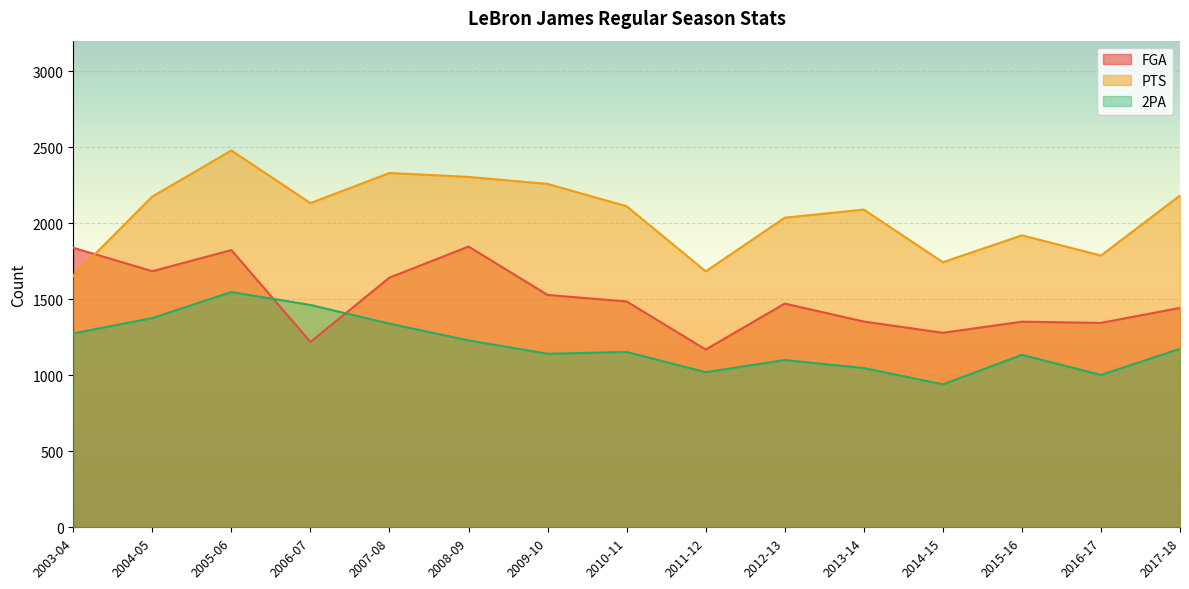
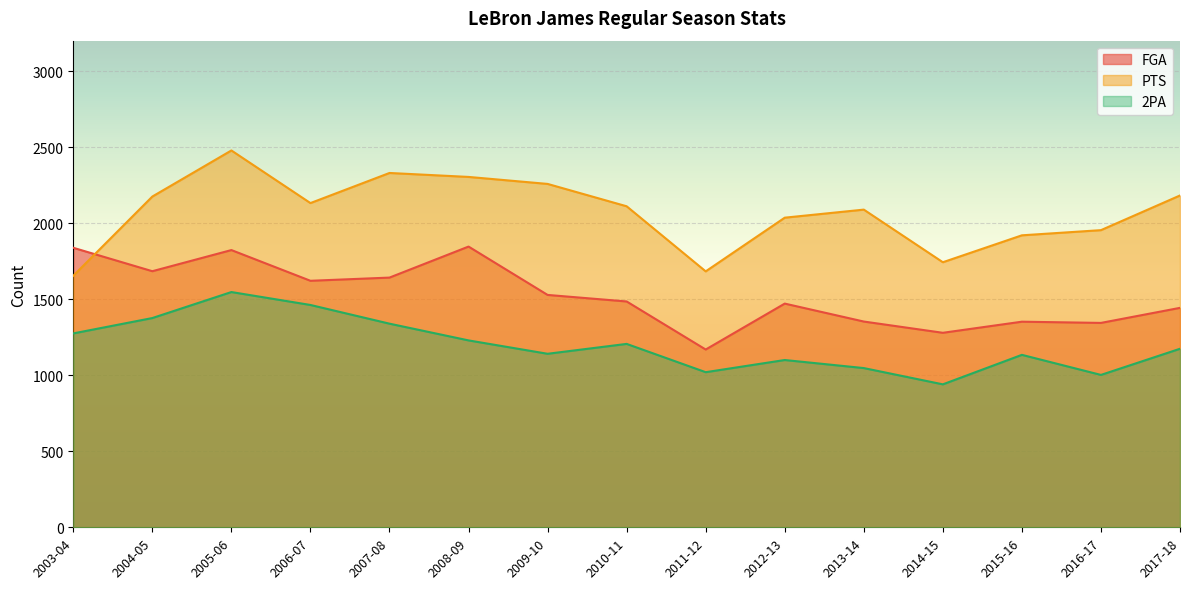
  {
    "FGA": {
      "2003-04": 1840,
      "2004-05": 1680,
      "2005-06": 1820,
-     "2006-07": 1220,
+     "2006-07": 1620,
      "2007-08": 1640,
      "2008-09": 1850,
      "2009-10": 1530,
      "2010-11": 1490,
      "2011-12": 1170,
      "2012-13": 1470,
      "2013-14": 1350,
      "2014-15": 1280,
      "2015-16": 1350,
      "2016-17": 1340,
      "2017-18": 1440
    },
    "PTS": {
      "2003-04": 1650,
      "2004-05": 2180,
      "2005-06": 2480,
      "2006-07": 2130,
      "2007-08": 2330,
      "2008-09": 2300,
      "2009-10": 2260,
      "2010-11": 2110,
      "2011-12": 1680,
      "2012-13": 2040,
      "2013-14": 2090,
      "2014-15": 1740,
      "2015-16": 1920,
-     "2016-17": 1790,
+     "2016-17": 1950,
      "2017-18": 2180
    },
    "2PA": {
      "2003-04": 1280,
      "2004-05": 1380,
      "2005-06": 1550,
      "2006-07": 1460,
      "2007-08": 1340,
      "2008-09": 1230,
      "2009-10": 1140,
-     "2010-11": 1150,
+     "2010-11": 1210,
      "2011-12": 1020,
      "2012-13": 1100,
      "2013-14": 1050,
      "2014-15": 940,
      "2015-16": 1130,
      "2016-17": 1000,
      "2017-18": 1170
    }
  }
